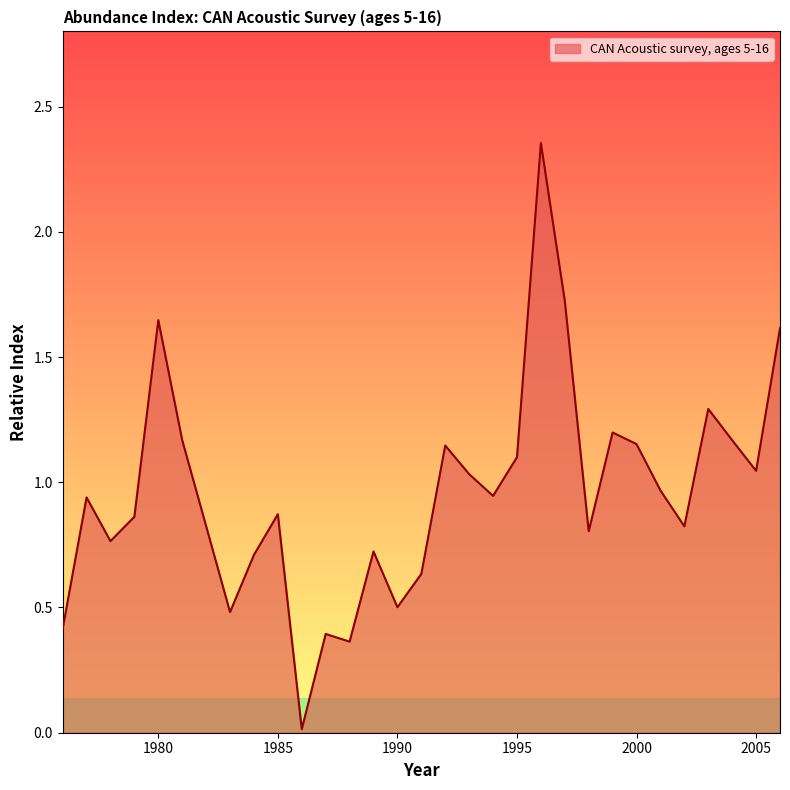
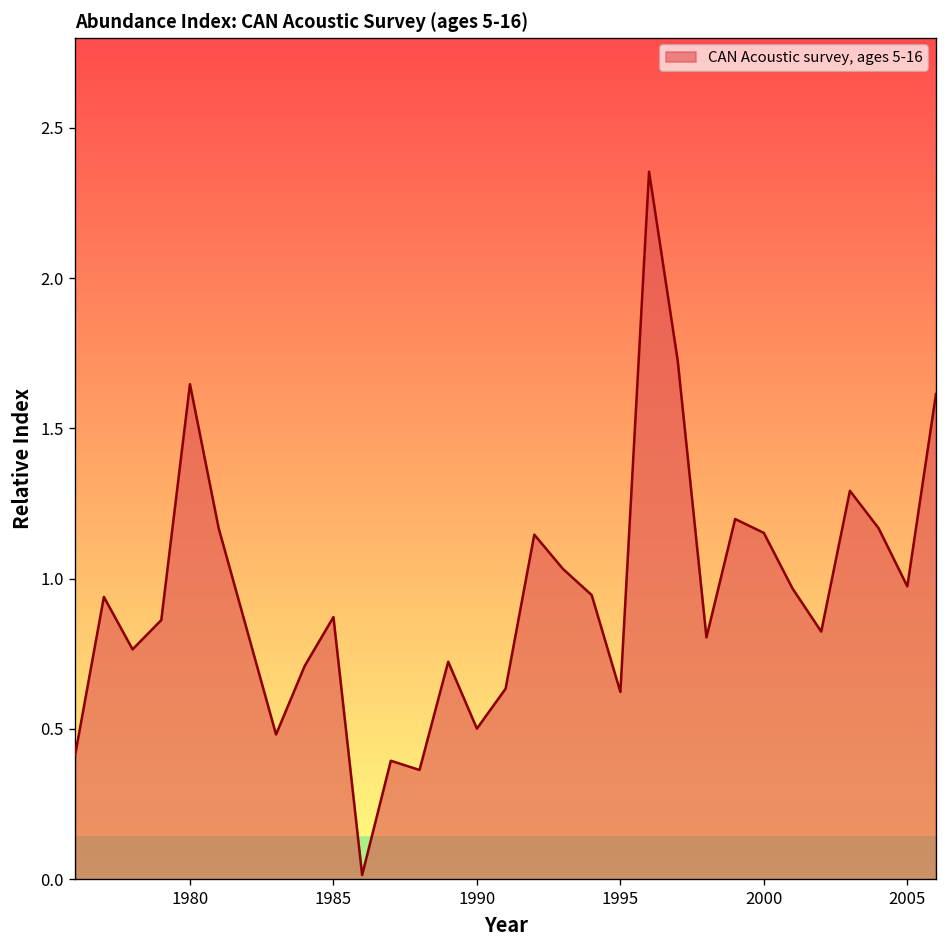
  {
    "1980": 1.65,
    "1985": 0.87,
    "1990": 0.50,
-   "1995": 1.10,
+   "1995": 0.62,
    "2000": 1.15,
-   "2005": 1.05
+   "2005": 0.97
  }
